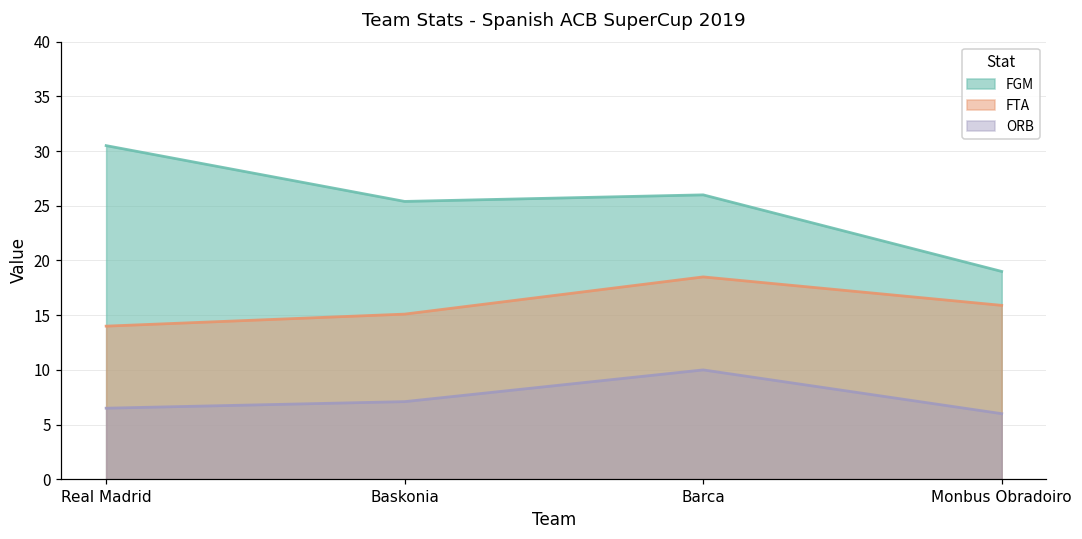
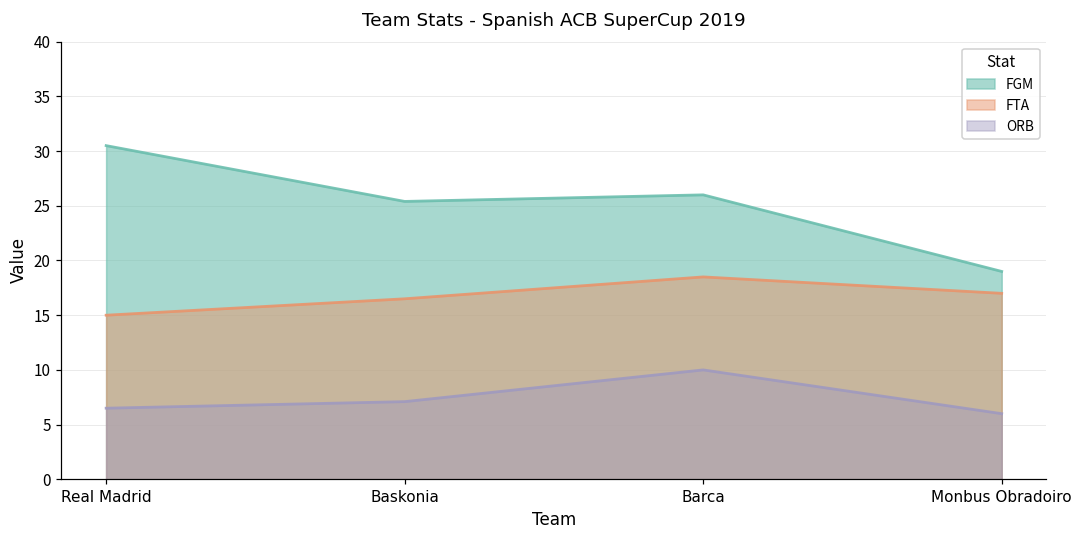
  {
    "FGM": {
      "Real Madrid": 31,
      "Baskonia": 25,
      "Barca": 26,
      "Monbus Obradoiro": 19
    },
    "FTA": {
-     "Real Madrid": 14,
-     "Baskonia": 15,
+     "Real Madrid": 15,
+     "Baskonia": 17,
      "Barca": 19,
-     "Monbus Obradoiro": 16
+     "Monbus Obradoiro": 17
    },
    "ORB": {
      "Real Madrid": 7,
      "Baskonia": 7,
      "Barca": 10,
      "Monbus Obradoiro": 6
    }
  }
